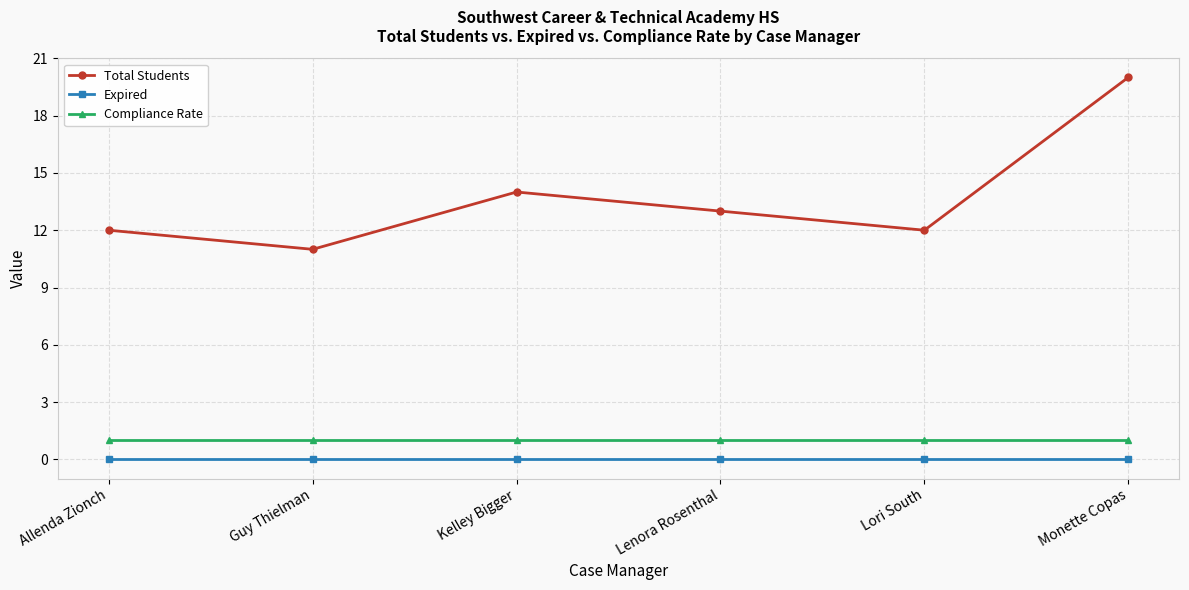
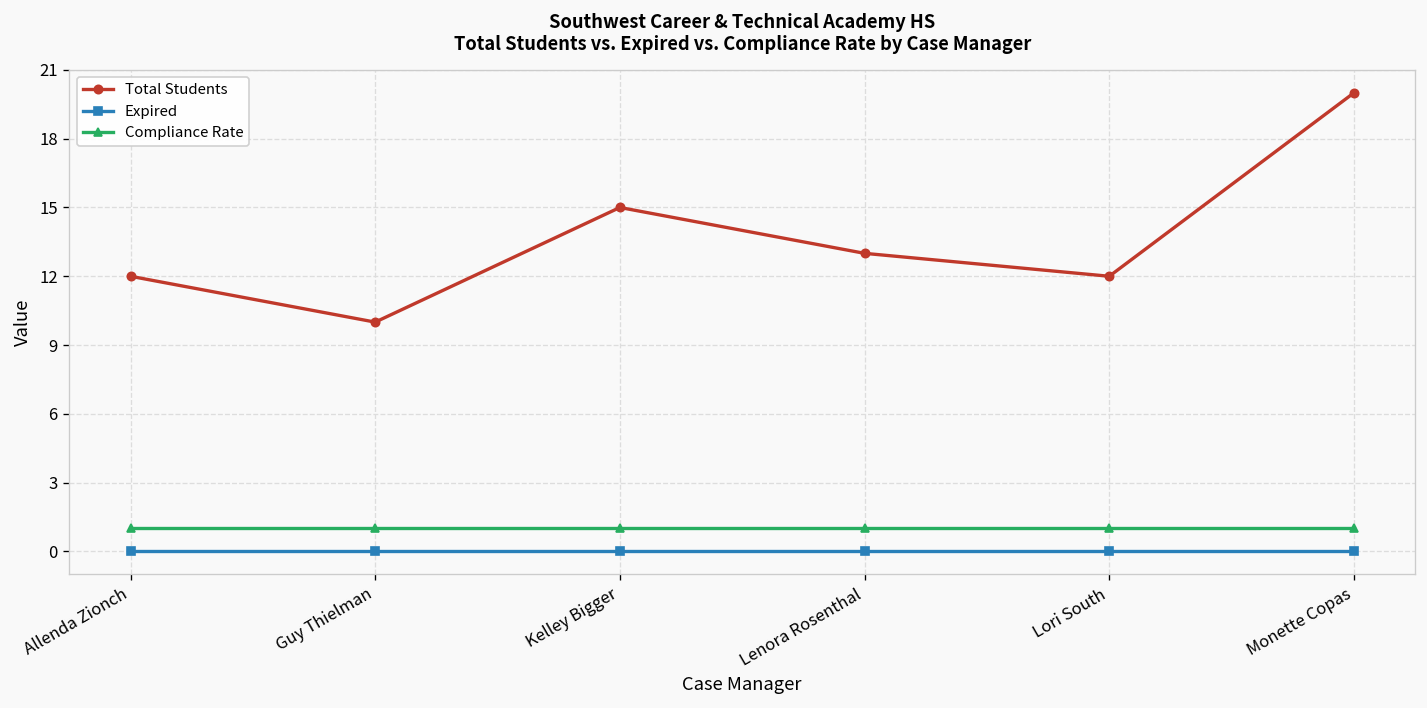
  {
    "Total Students": {
      "Allenda Zionch": 12,
-     "Guy Thielman": 11,
-     "Kelley Bigger": 14,
+     "Guy Thielman": 10,
+     "Kelley Bigger": 15,
      "Lenora Rosenthal": 13,
      "Lori South": 12,
      "Monette Copas": 20
    },
    "Expired": {
      "Allenda Zionch": 0,
      "Guy Thielman": 0,
      "Kelley Bigger": 0,
      "Lenora Rosenthal": 0,
      "Lori South": 0,
      "Monette Copas": 0
    },
    "Compliance Rate": {
      "Allenda Zionch": 1,
      "Guy Thielman": 1,
      "Kelley Bigger": 1,
      "Lenora Rosenthal": 1,
      "Lori South": 1,
      "Monette Copas": 1
    }
  }
